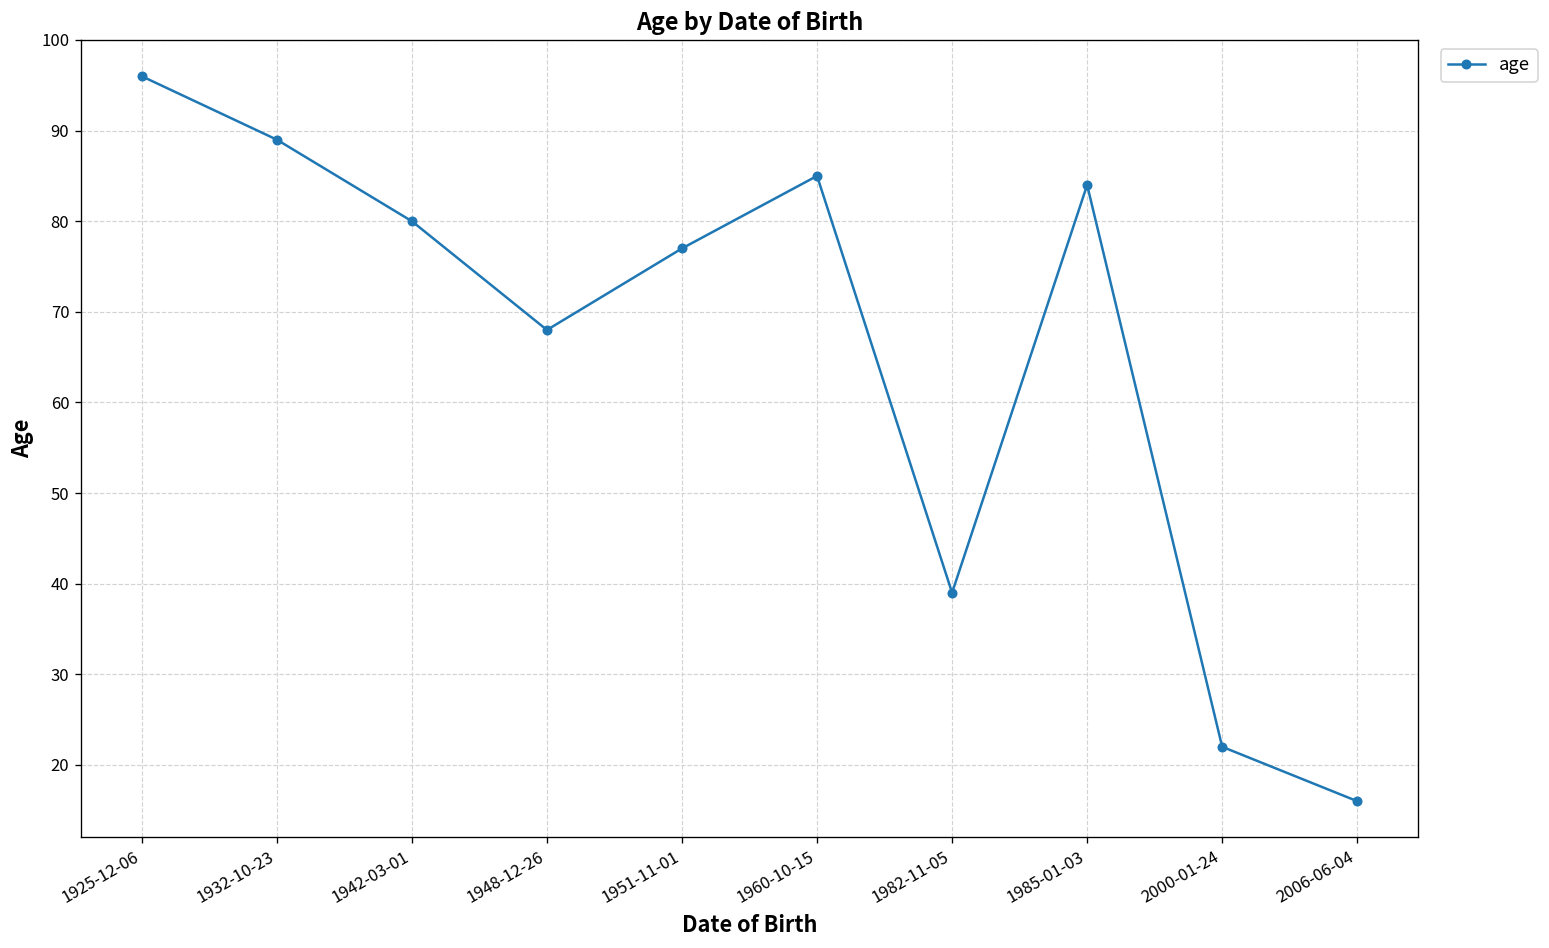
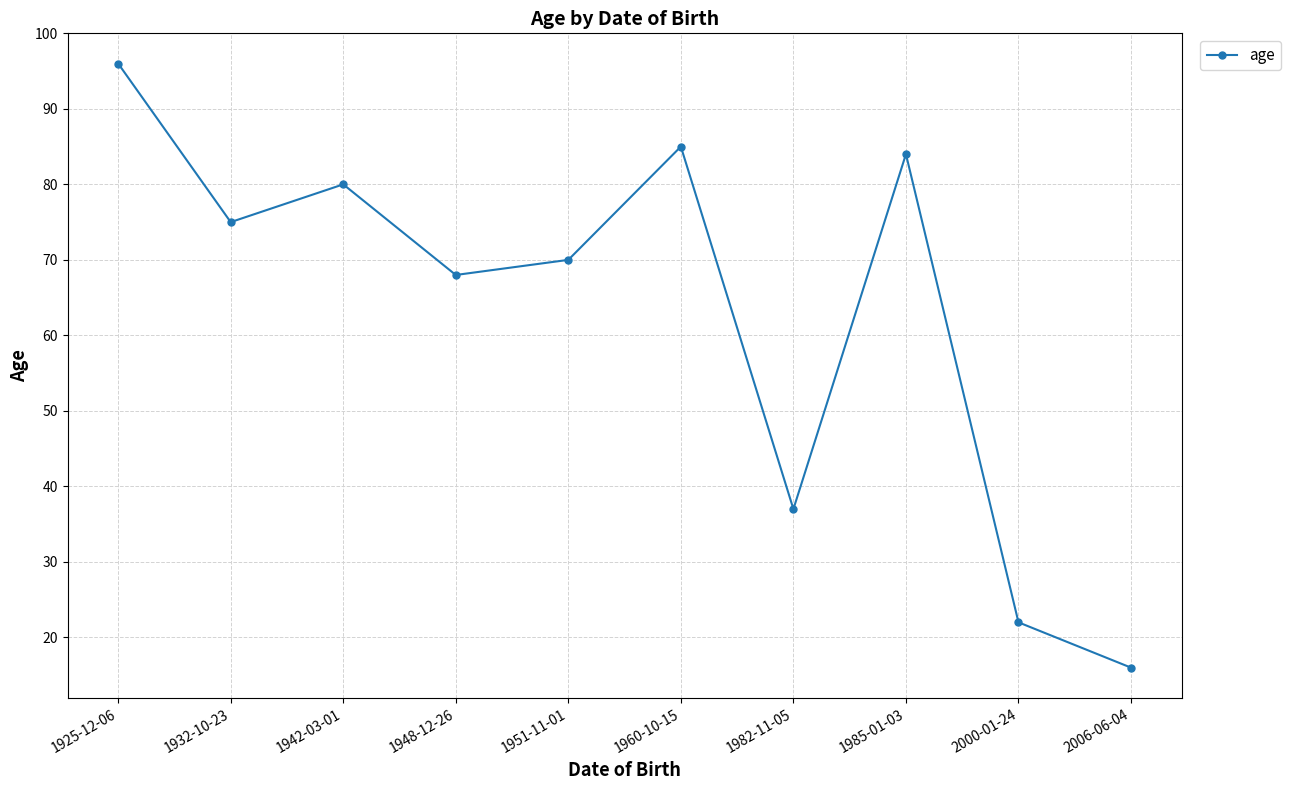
  {
    "1925-12-06": 96,
-   "1932-10-23": 89,
+   "1932-10-23": 75,
    "1942-03-01": 80,
    "1948-12-26": 68,
-   "1951-11-01": 77,
+   "1951-11-01": 70,
    "1960-10-15": 85,
-   "1982-11-05": 39,
+   "1982-11-05": 37,
    "1985-01-03": 84,
    "2000-01-24": 22,
    "2006-06-04": 16
  }
